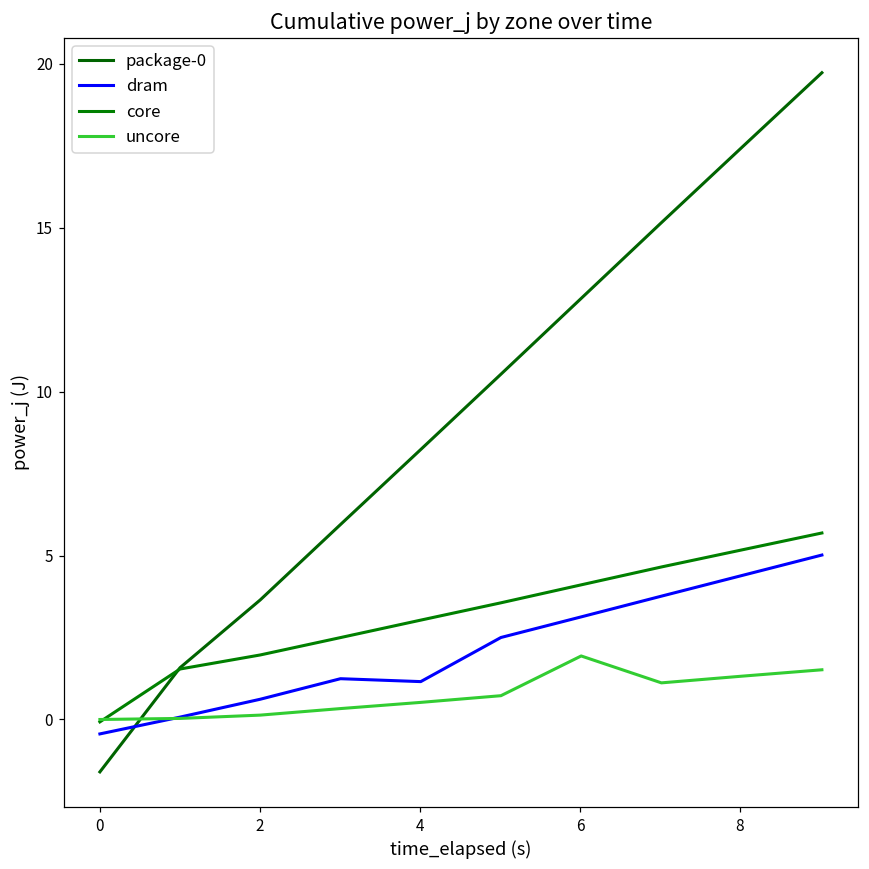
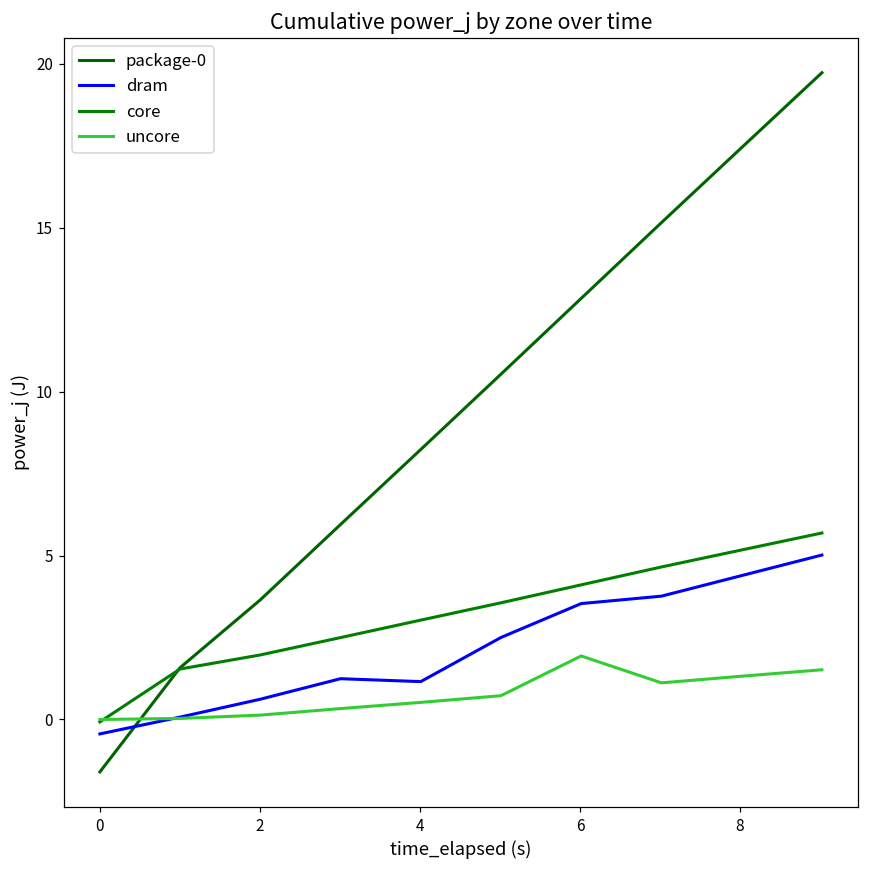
  {
    "dram": {
      "0": -0.4,
      "2": 0.6,
      "4": 1.2,
-     "6": 3.1
+     "6": 3.5
    },
    "uncore": {
      "2": 0.1,
      "4": 0.5,
      "6": 1.9
    }
  }
